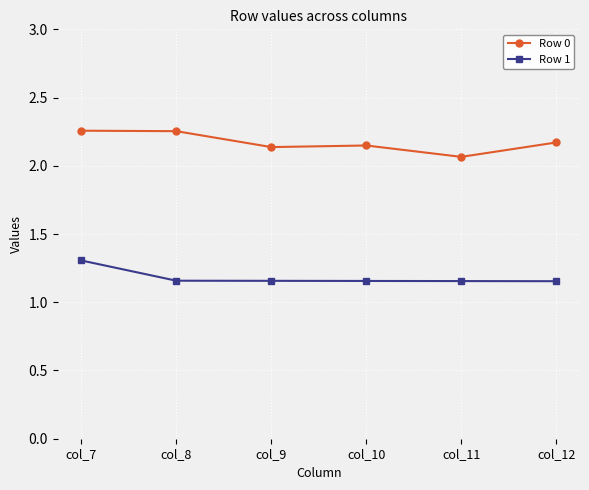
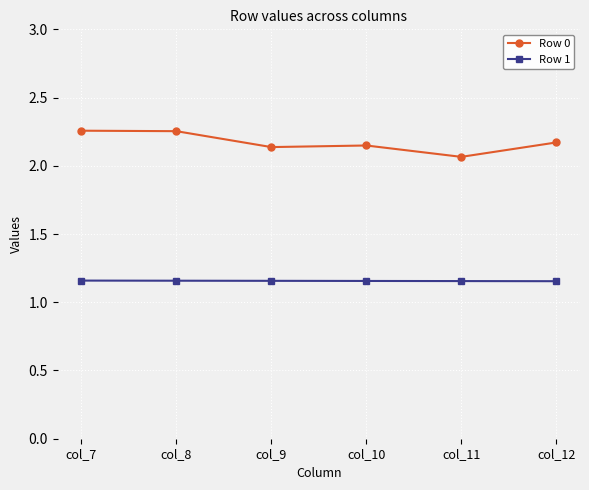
  {
    "Row 0": {
      "col_7": 2.26,
      "col_8": 2.25,
      "col_9": 2.14,
      "col_10": 2.15,
      "col_11": 2.07,
      "col_12": 2.17
    },
    "Row 1": {
-     "col_7": 1.31,
+     "col_7": 1.16,
      "col_8": 1.16,
      "col_9": 1.16,
      "col_10": 1.16,
      "col_11": 1.16,
      "col_12": 1.15
    }
  }
